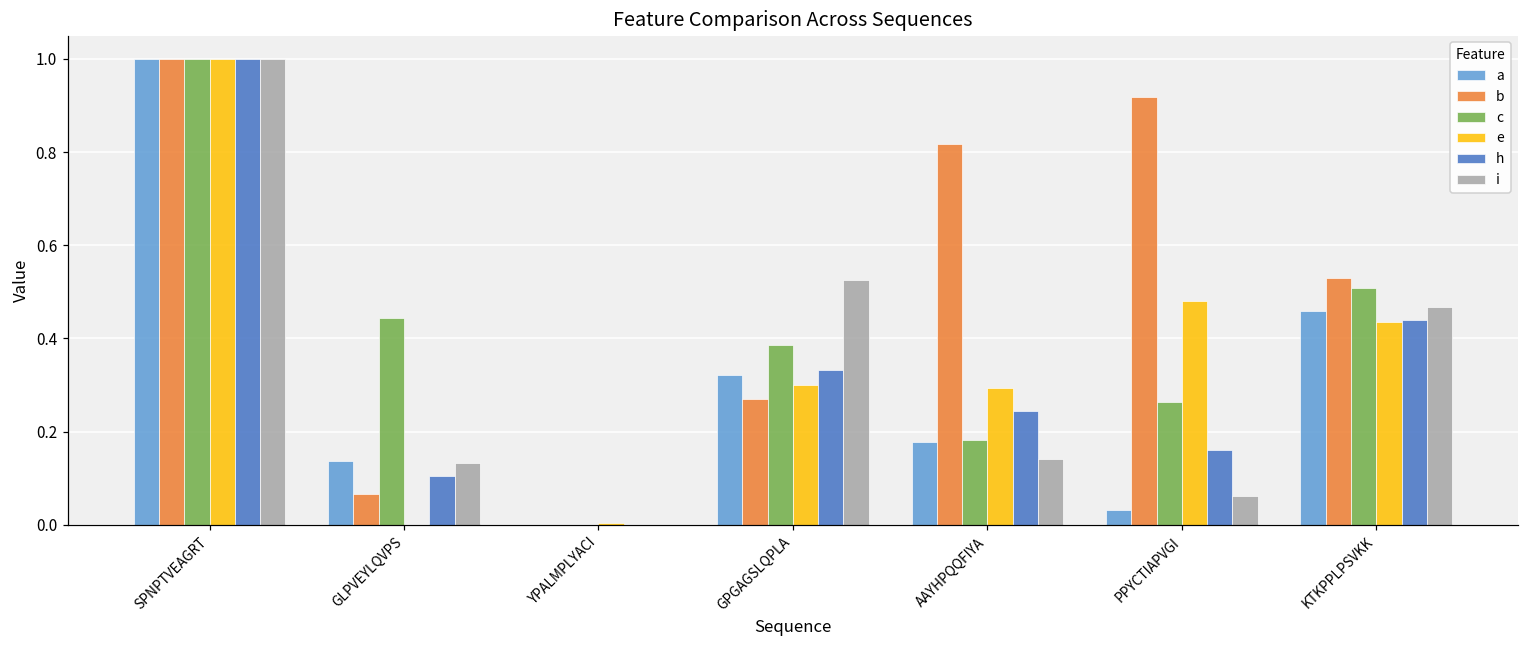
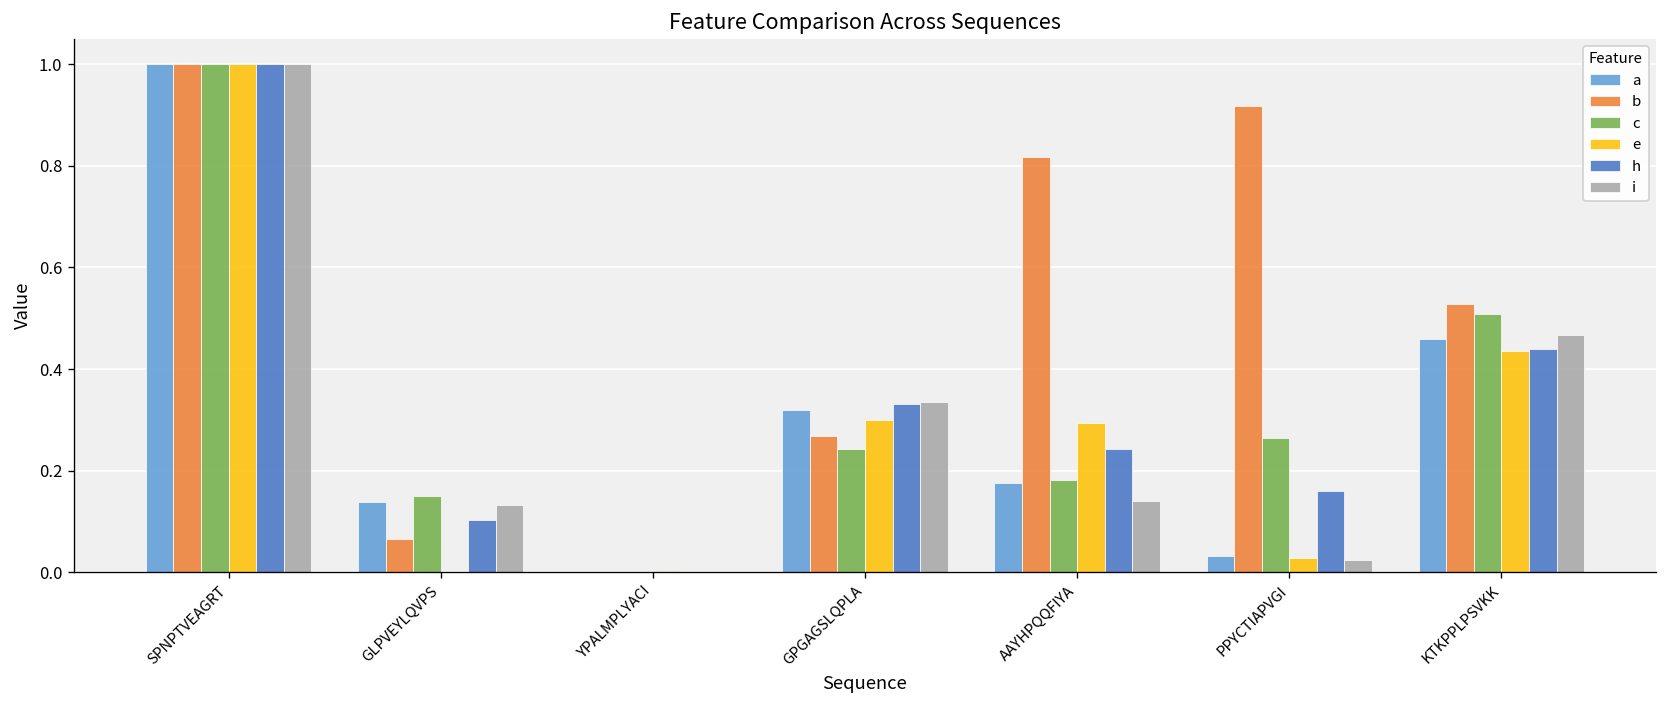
  {
    "b": {
      "SPNPTVEAGRT": 1.00,
      "GLPVEYLQVPS": 0.07,
      "YPALMPLYACI": 0.00,
      "GPGAGSLQPLA": 0.27,
      "AAYHPQQFIYA": 0.82,
      "PPYCTIAPVGI": 0.92,
      "KTKPPLPSVKK": 0.53
    },
    "c": {
      "SPNPTVEAGRT": 1.00,
-     "GLPVEYLQVPS": 0.44,
+     "GLPVEYLQVPS": 0.15,
      "YPALMPLYACI": 0.00,
-     "GPGAGSLQPLA": 0.39,
+     "GPGAGSLQPLA": 0.24,
      "AAYHPQQFIYA": 0.18,
      "PPYCTIAPVGI": 0.26,
      "KTKPPLPSVKK": 0.51
    },
    "e": {
      "SPNPTVEAGRT": 1.00,
      "GLPVEYLQVPS": 0.00,
      "GPGAGSLQPLA": 0.30,
      "AAYHPQQFIYA": 0.29,
-     "PPYCTIAPVGI": 0.48,
+     "PPYCTIAPVGI": 0.03,
      "KTKPPLPSVKK": 0.44
    },
    "i": {
      "SPNPTVEAGRT": 1.00,
      "GLPVEYLQVPS": 0.13,
      "YPALMPLYACI": 0.00,
-     "GPGAGSLQPLA": 0.52,
+     "GPGAGSLQPLA": 0.33,
      "AAYHPQQFIYA": 0.14,
-     "PPYCTIAPVGI": 0.06,
+     "PPYCTIAPVGI": 0.02,
      "KTKPPLPSVKK": 0.47
    }
  }
